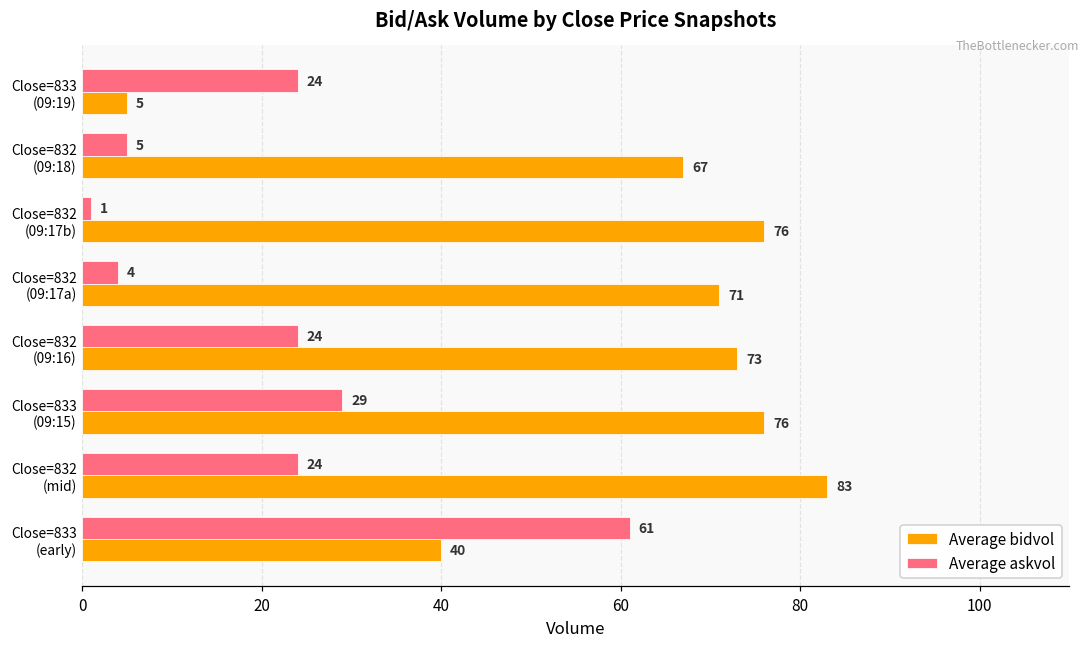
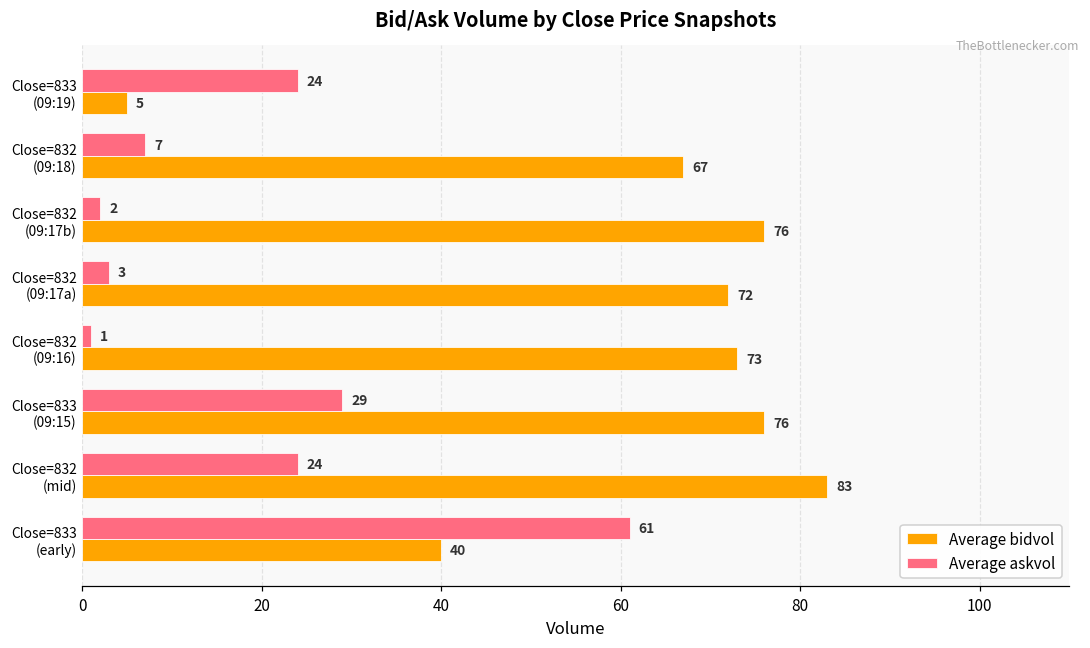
  {
    "Average bidvol": {
      "Close=833 (09:19)": 5,
      "Close=832 (09:18)": 67,
      "Close=832 (09:17b)": 76,
-     "Close=832 (09:17a)": 71,
+     "Close=832 (09:17a)": 72,
      "Close=832 (09:16)": 73,
      "Close=833 (09:15)": 76,
      "Close=832 (mid)": 83,
      "Close=833 (early)": 40
    },
    "Average askvol": {
      "Close=833 (09:19)": 24,
-     "Close=832 (09:18)": 5,
-     "Close=832 (09:17b)": 1,
-     "Close=832 (09:17a)": 4,
-     "Close=832 (09:16)": 24,
+     "Close=832 (09:18)": 7,
+     "Close=832 (09:17b)": 2,
+     "Close=832 (09:17a)": 3,
+     "Close=832 (09:16)": 1,
      "Close=833 (09:15)": 29,
      "Close=832 (mid)": 24,
      "Close=833 (early)": 61
    }
  }
